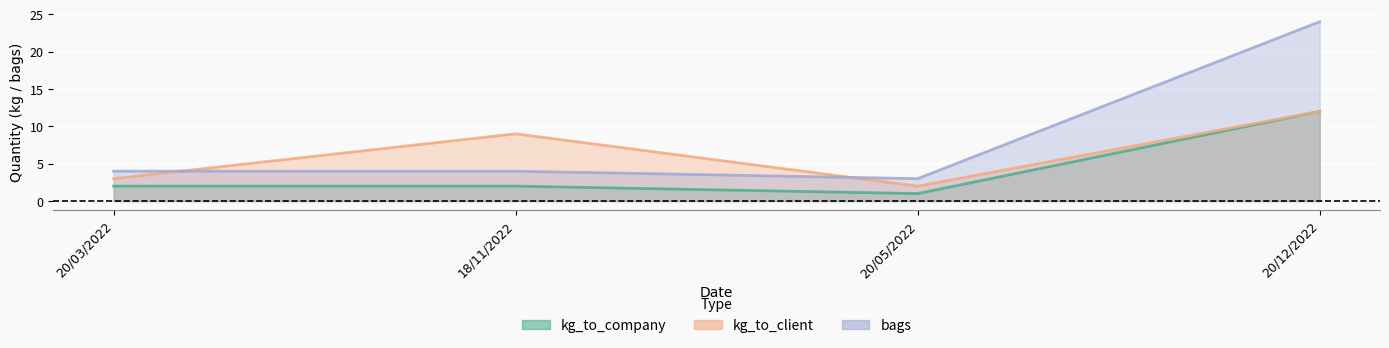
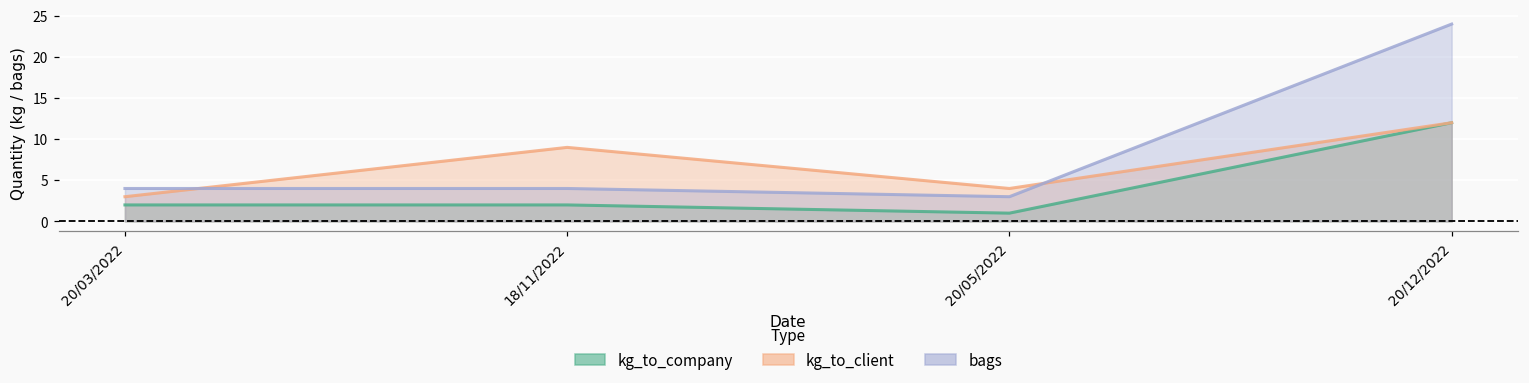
  {
    "kg_to_client": {
      "20/03/2022": 3,
      "18/11/2022": 9,
-     "20/05/2022": 2
+     "20/05/2022": 4
    }
  }
